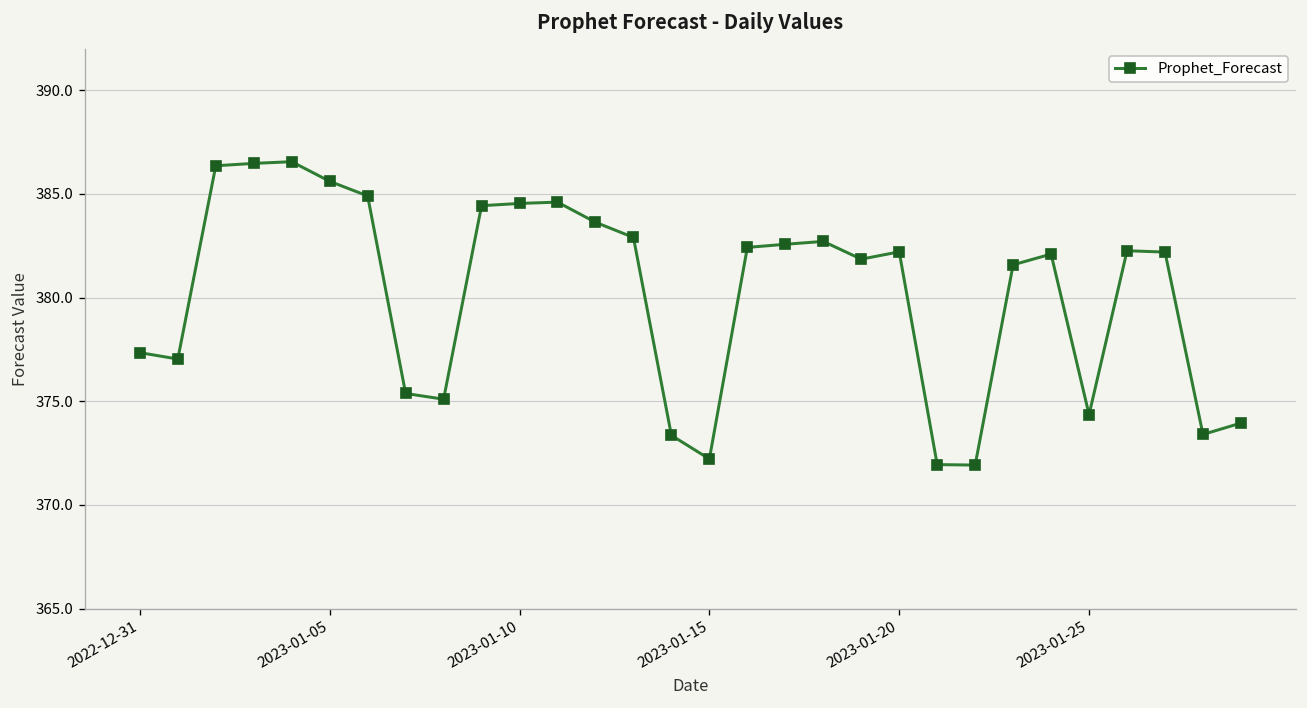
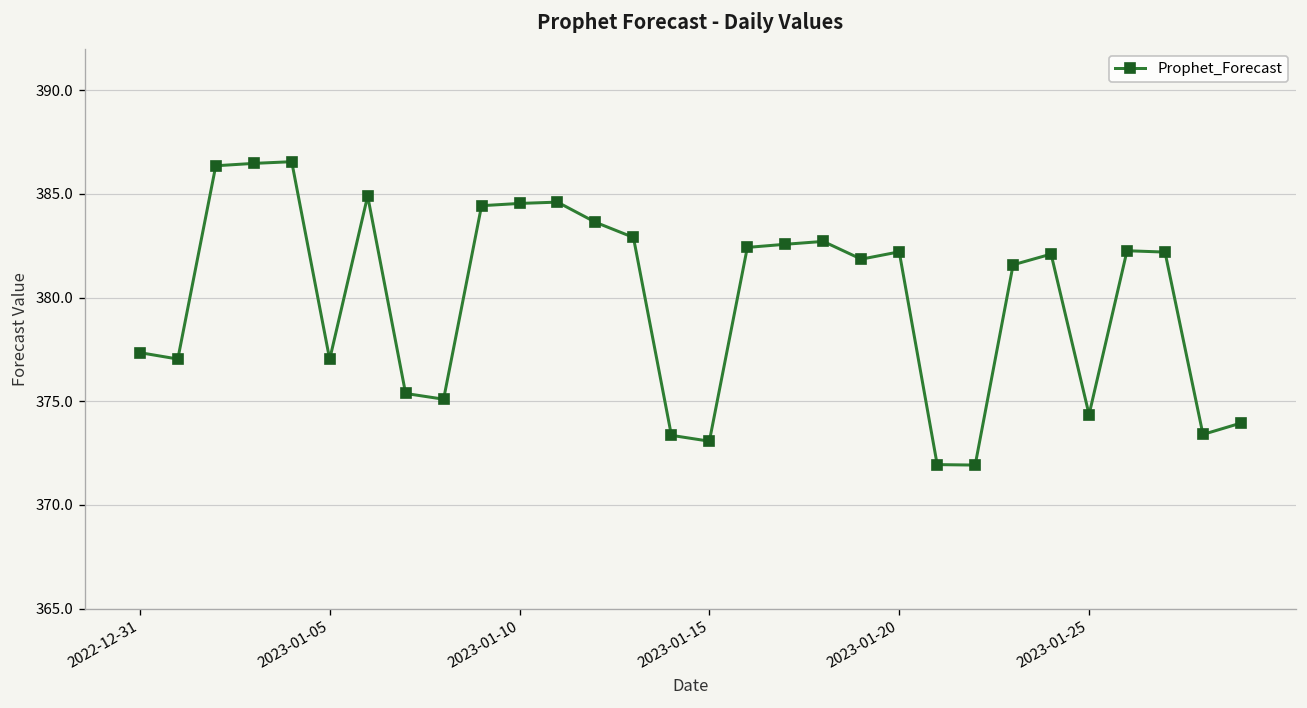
  {
    "2022-12-31": 377.3,
-   "2023-01-05": 385.6,
+   "2023-01-05": 377.0,
    "2023-01-10": 384.5,
-   "2023-01-15": 372.2,
+   "2023-01-15": 373.1,
    "2023-01-20": 382.2,
    "2023-01-25": 374.4
  }
